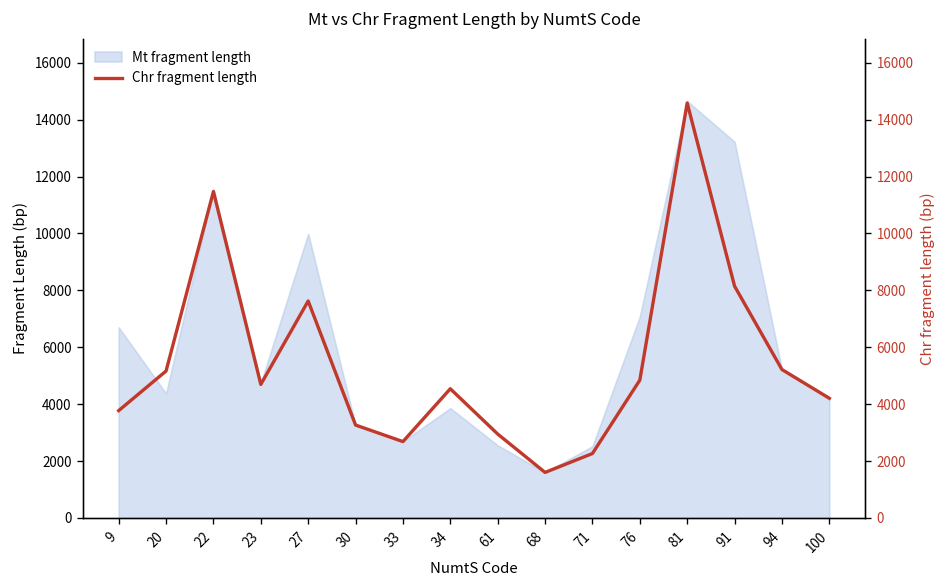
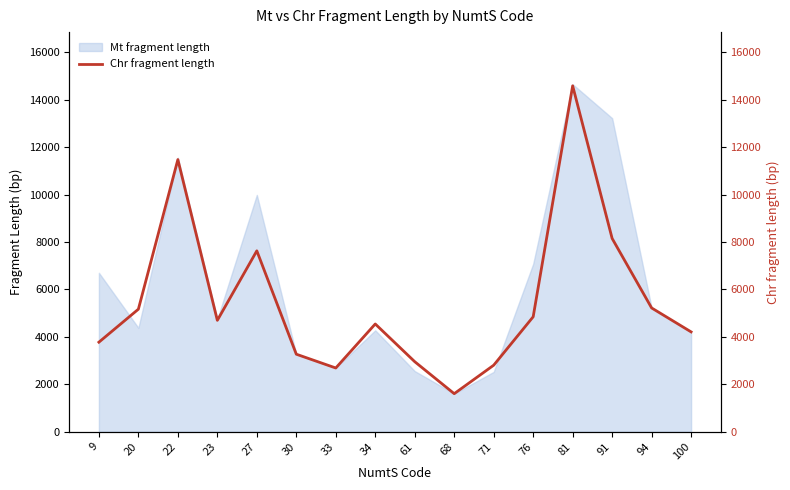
  {
    "Chr fragment length": {
      "9": 3800,
      "20": 5200,
      "27": 7600,
      "34": 4500,
      "61": 3000,
-     "71": 2300,
+     "71": 2800,
      "76": 4800,
      "91": 8100
    },
    "Mt fragment length": {
      "9": 6700,
      "20": 4400,
      "27": 10000,
-     "34": 3900,
+     "34": 4300,
      "61": 2600,
      "71": 2500,
      "76": 7100,
      "91": 13200
    }
  }
